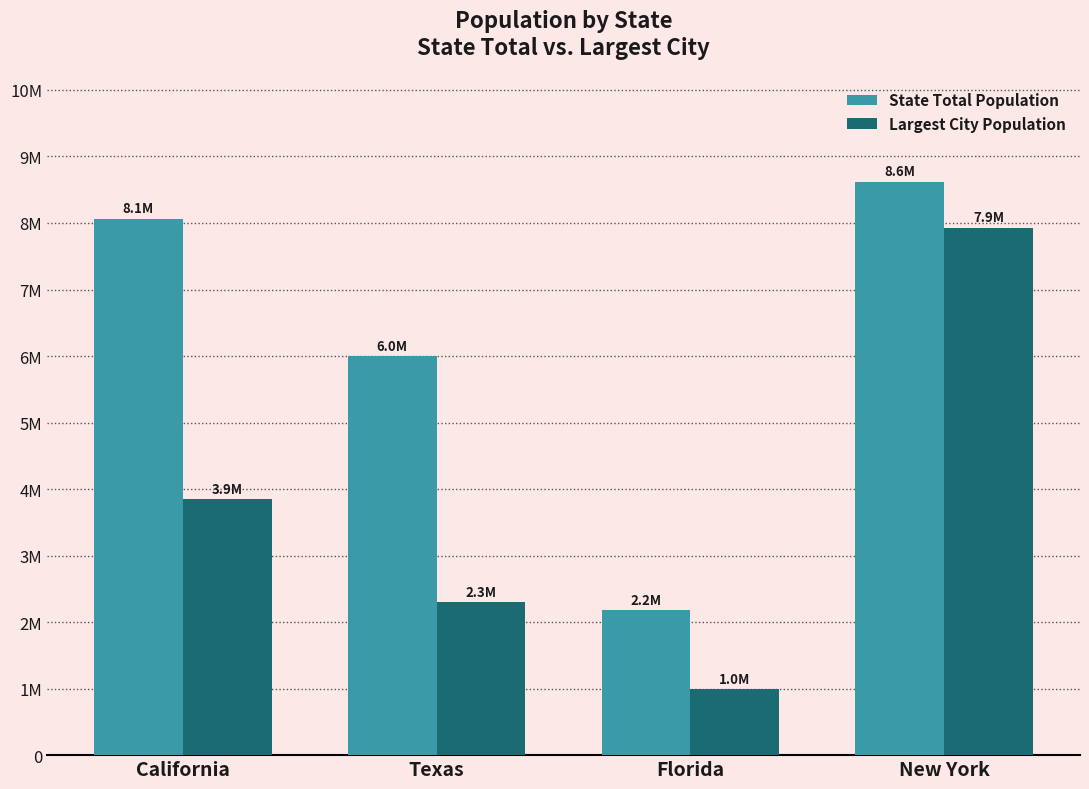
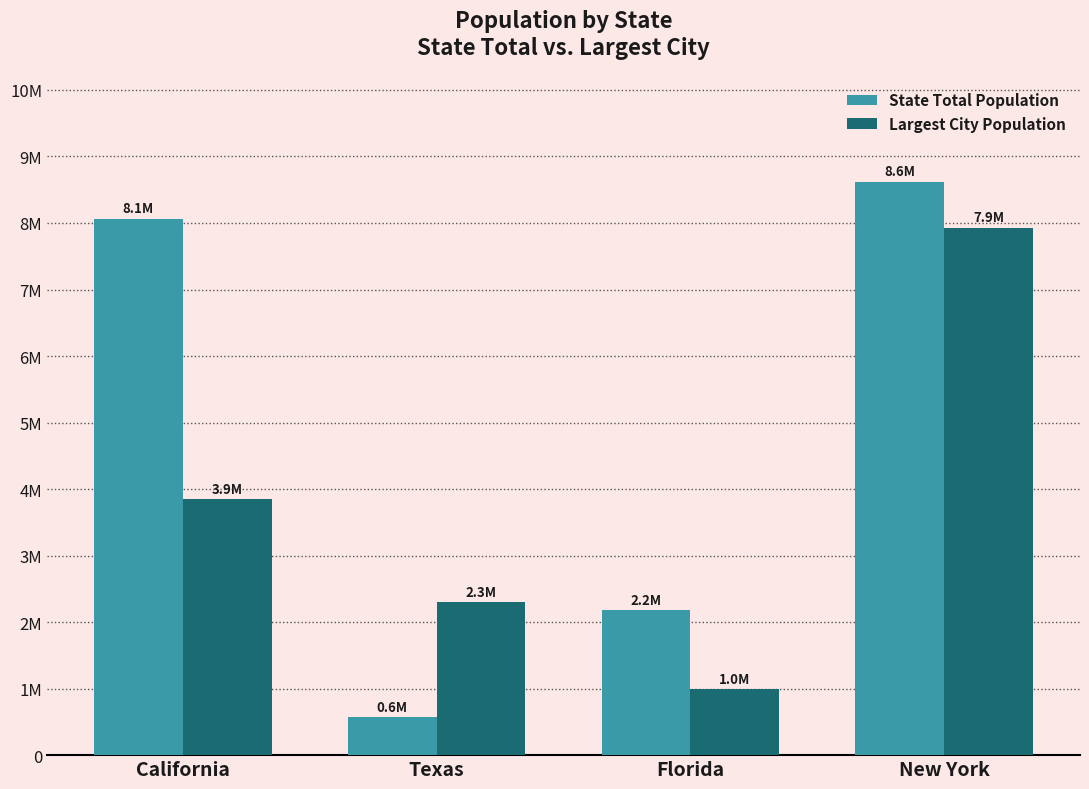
  {
    "State Total Population": {
      "California": "8.1M",
-     "Texas": "6.0M",
+     "Texas": "0.6M",
      "Florida": "2.2M",
      "New York": "8.6M"
    },
    "Largest City Population": {
      "California": "3.9M",
      "Texas": "2.3M",
      "Florida": "1.0M",
      "New York": "7.9M"
    }
  }
